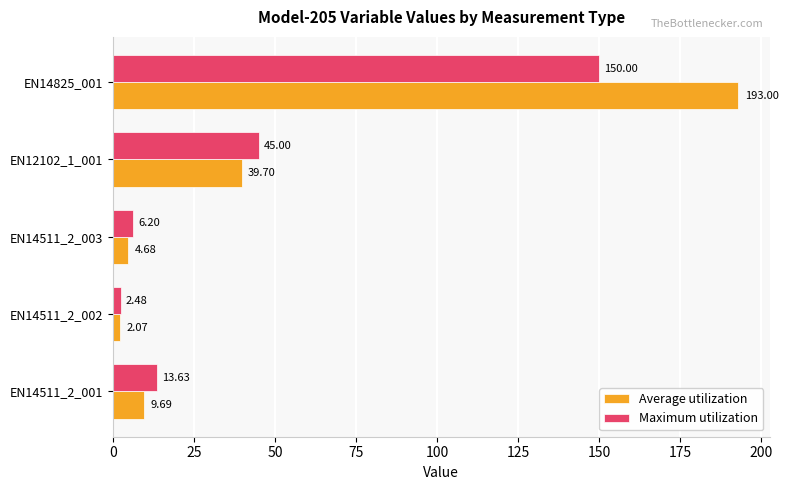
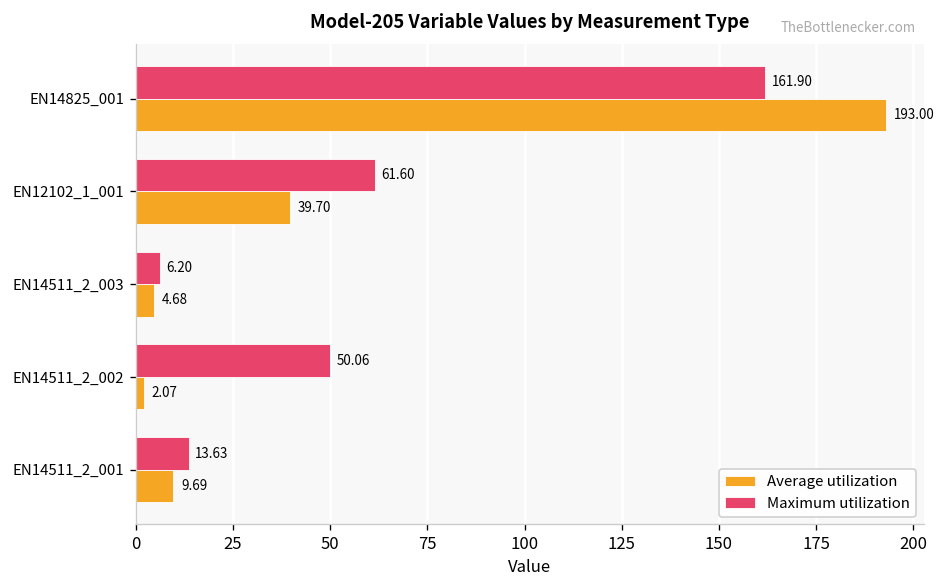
  {
    "Average utilization": {
      "EN14825_001": 193.00,
      "EN12102_1_001": 39.70,
      "EN14511_2_003": 4.68,
      "EN14511_2_002": 2.07,
      "EN14511_2_001": 9.69
    },
    "Maximum utilization": {
-     "EN14825_001": 150.00,
-     "EN12102_1_001": 45.00,
+     "EN14825_001": 161.90,
+     "EN12102_1_001": 61.60,
      "EN14511_2_003": 6.20,
-     "EN14511_2_002": 2.48,
+     "EN14511_2_002": 50.06,
      "EN14511_2_001": 13.63
    }
  }
